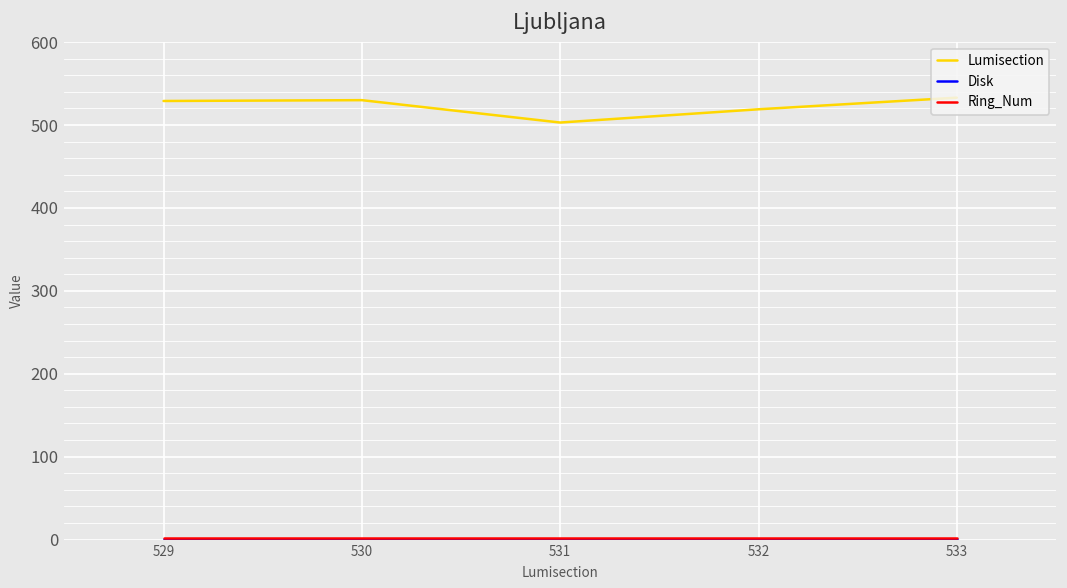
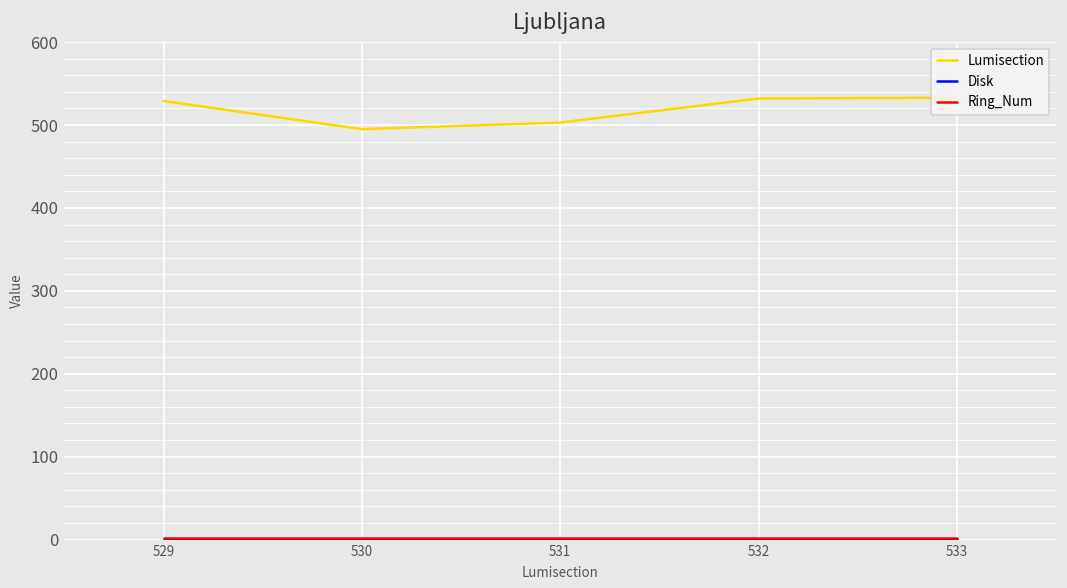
  {
    "Lumisection": {
      "529": 530,
-     "530": 530,
+     "530": 500,
      "531": 500,
-     "532": 520
+     "532": 530
    }
  }
